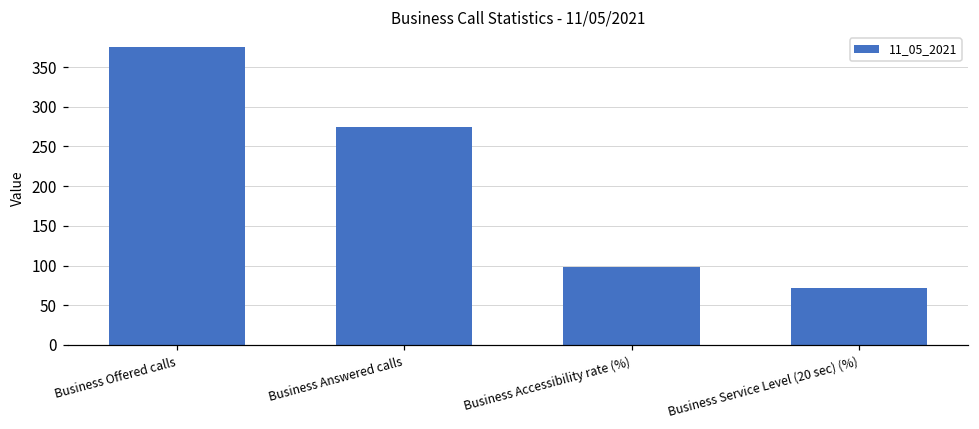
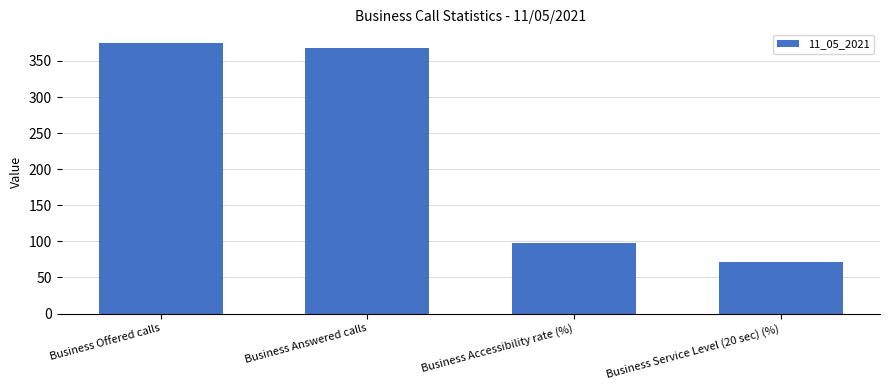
  {
    "Business Offered calls": 380,
-   "Business Answered calls": 270,
+   "Business Answered calls": 370,
    "Business Accessibility rate (%)": 100,
    "Business Service Level (20 sec) (%)": 70
  }
